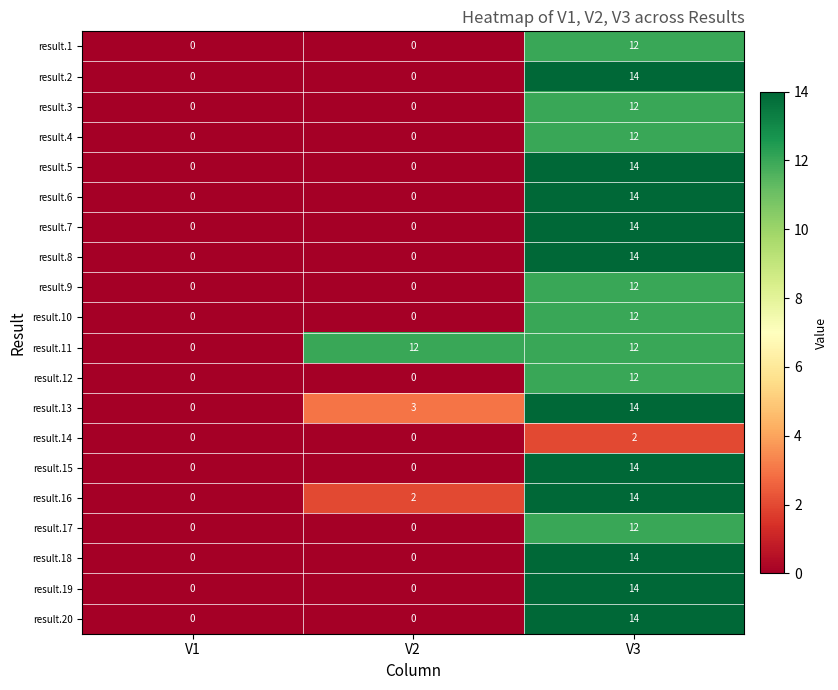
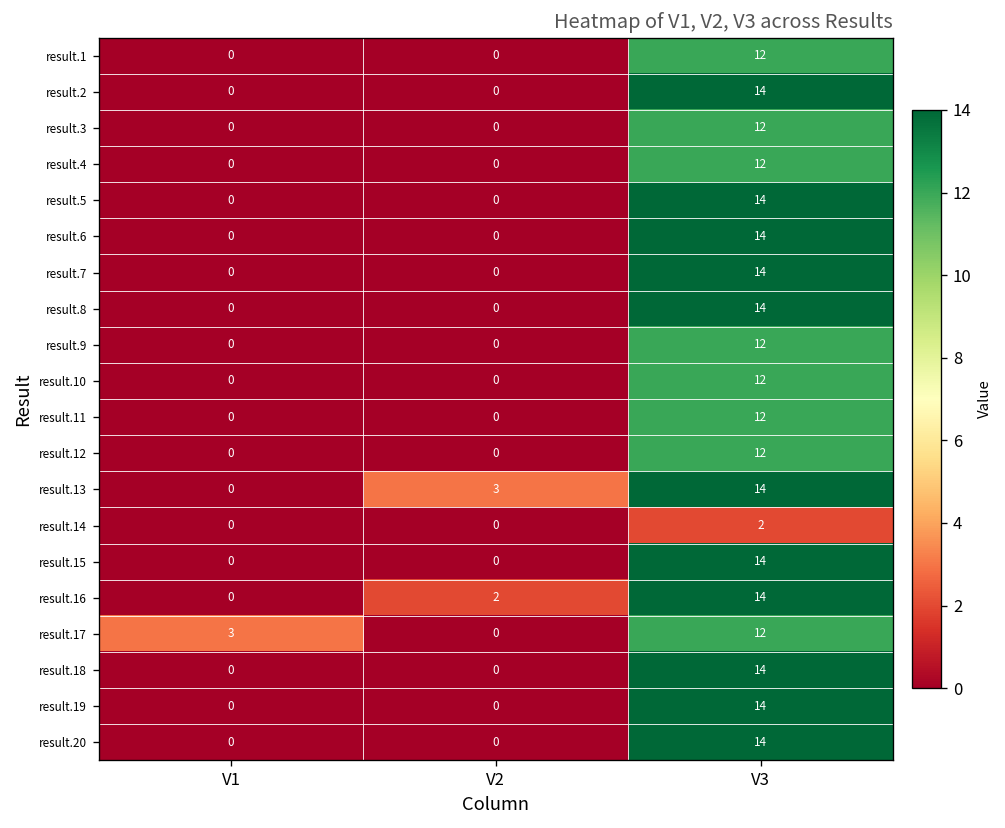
  {
    "result.1": {
      "V1": 0,
      "V2": 0,
      "V3": 12
    },
    "result.2": {
      "V1": 0,
      "V2": 0,
      "V3": 14
    },
    "result.3": {
      "V1": 0,
      "V2": 0,
      "V3": 12
    },
    "result.4": {
      "V1": 0,
      "V2": 0,
      "V3": 12
    },
    "result.5": {
      "V1": 0,
      "V2": 0,
      "V3": 14
    },
    "result.6": {
      "V1": 0,
      "V2": 0,
      "V3": 14
    },
    "result.7": {
      "V1": 0,
      "V2": 0,
      "V3": 14
    },
    "result.8": {
      "V1": 0,
      "V2": 0,
      "V3": 14
    },
    "result.9": {
      "V1": 0,
      "V2": 0,
      "V3": 12
    },
    "result.10": {
      "V1": 0,
      "V2": 0,
      "V3": 12
    },
    "result.11": {
      "V1": 0,
-     "V2": 12,
+     "V2": 0,
      "V3": 12
    },
    "result.12": {
      "V1": 0,
      "V2": 0,
      "V3": 12
    },
    "result.13": {
      "V1": 0,
      "V2": 3,
      "V3": 14
    },
    "result.14": {
      "V1": 0,
      "V2": 0,
      "V3": 2
    },
    "result.15": {
      "V1": 0,
      "V2": 0,
      "V3": 14
    },
    "result.16": {
      "V1": 0,
      "V2": 2,
      "V3": 14
    },
    "result.17": {
-     "V1": 0,
+     "V1": 3,
      "V2": 0,
      "V3": 12
    },
    "result.18": {
      "V1": 0,
      "V2": 0,
      "V3": 14
    },
    "result.19": {
      "V1": 0,
      "V2": 0,
      "V3": 14
    },
    "result.20": {
      "V1": 0,
      "V2": 0,
      "V3": 14
    }
  }
